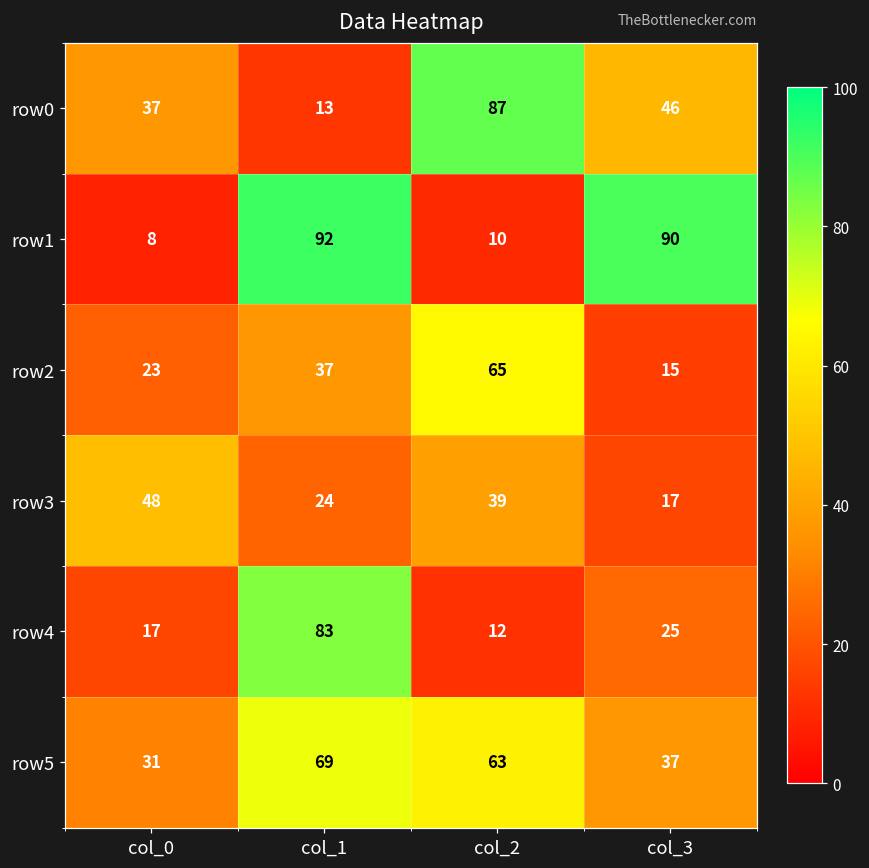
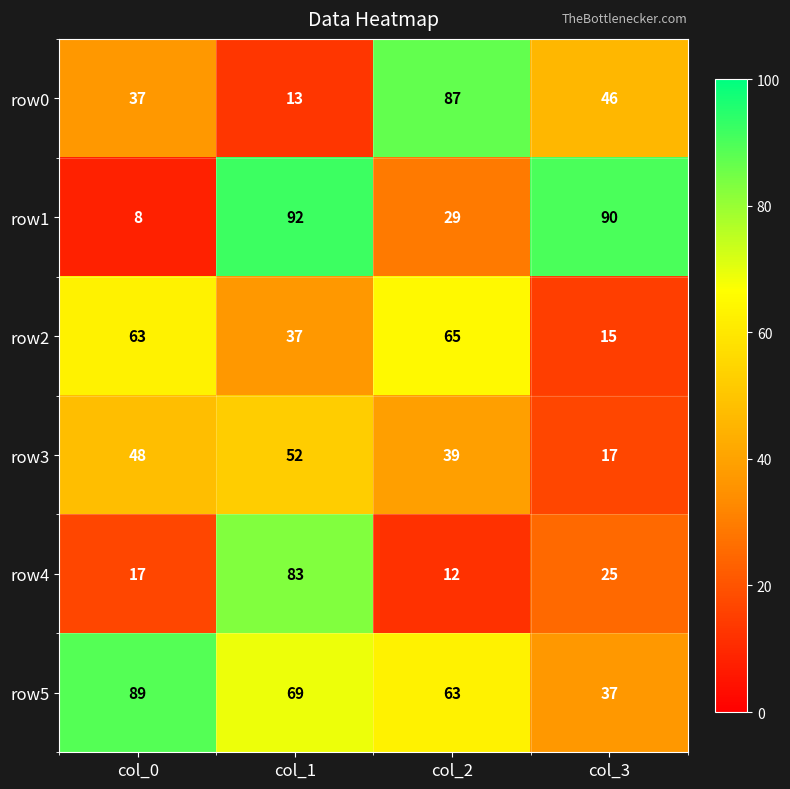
  {
    "row0": {
      "col_0": 37,
      "col_1": 13,
      "col_2": 87,
      "col_3": 46
    },
    "row1": {
      "col_0": 8,
      "col_1": 92,
-     "col_2": 10,
+     "col_2": 29,
      "col_3": 90
    },
    "row2": {
-     "col_0": 23,
+     "col_0": 63,
      "col_1": 37,
      "col_2": 65,
      "col_3": 15
    },
    "row3": {
      "col_0": 48,
-     "col_1": 24,
+     "col_1": 52,
      "col_2": 39,
      "col_3": 17
    },
    "row4": {
      "col_0": 17,
      "col_1": 83,
      "col_2": 12,
      "col_3": 25
    },
    "row5": {
-     "col_0": 31,
+     "col_0": 89,
      "col_1": 69,
      "col_2": 63,
      "col_3": 37
    }
  }
